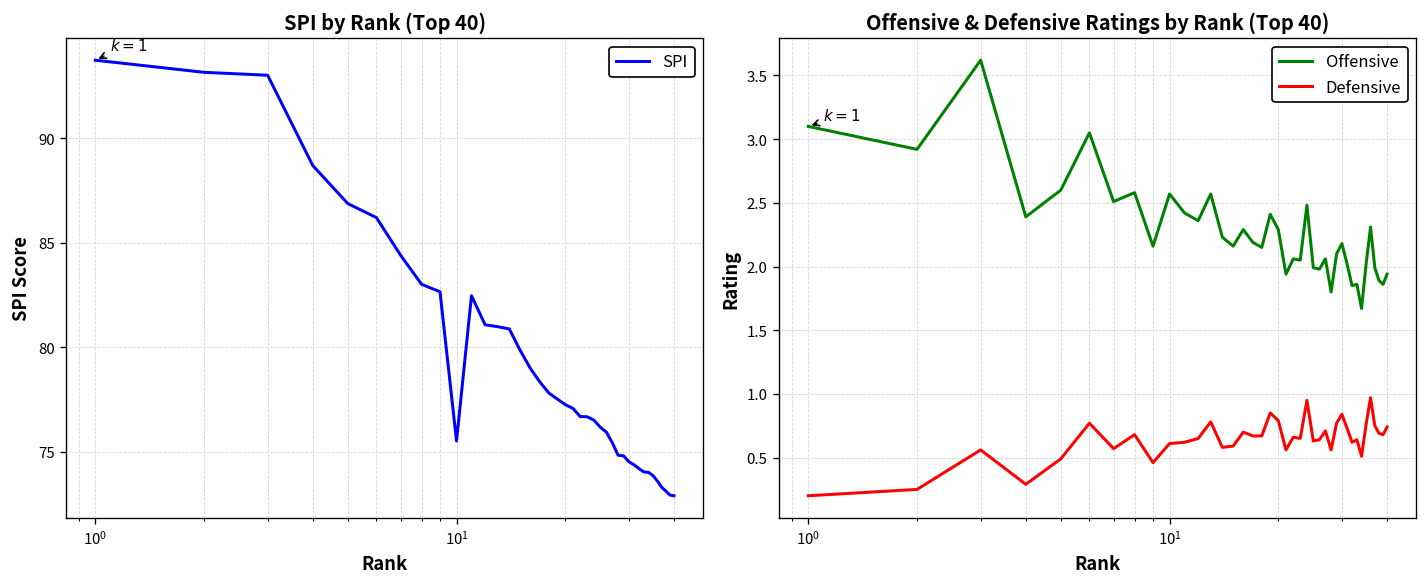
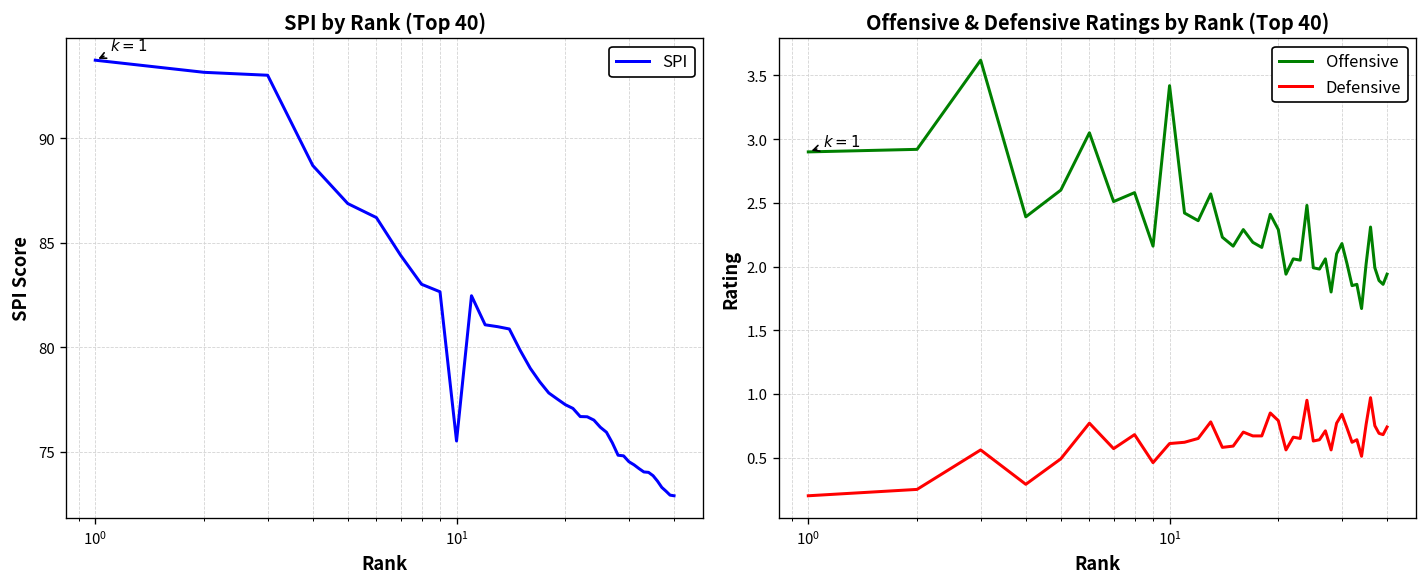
  {
    "SPI by Rank (Top 40)": {
      "10^0": 93.7,
      "10^1": 75.5
    },
    "Offensive & Defensive Ratings by Rank (Top 40)": {
      "Offensive": {
-       "10^0": 3.1,
-       "10^1": 2.57
+       "10^0": 2.9,
+       "10^1": 3.42
      },
      "Defensive": {
        "10^0": 0.20,
        "10^1": 0.61
      }
    }
  }
